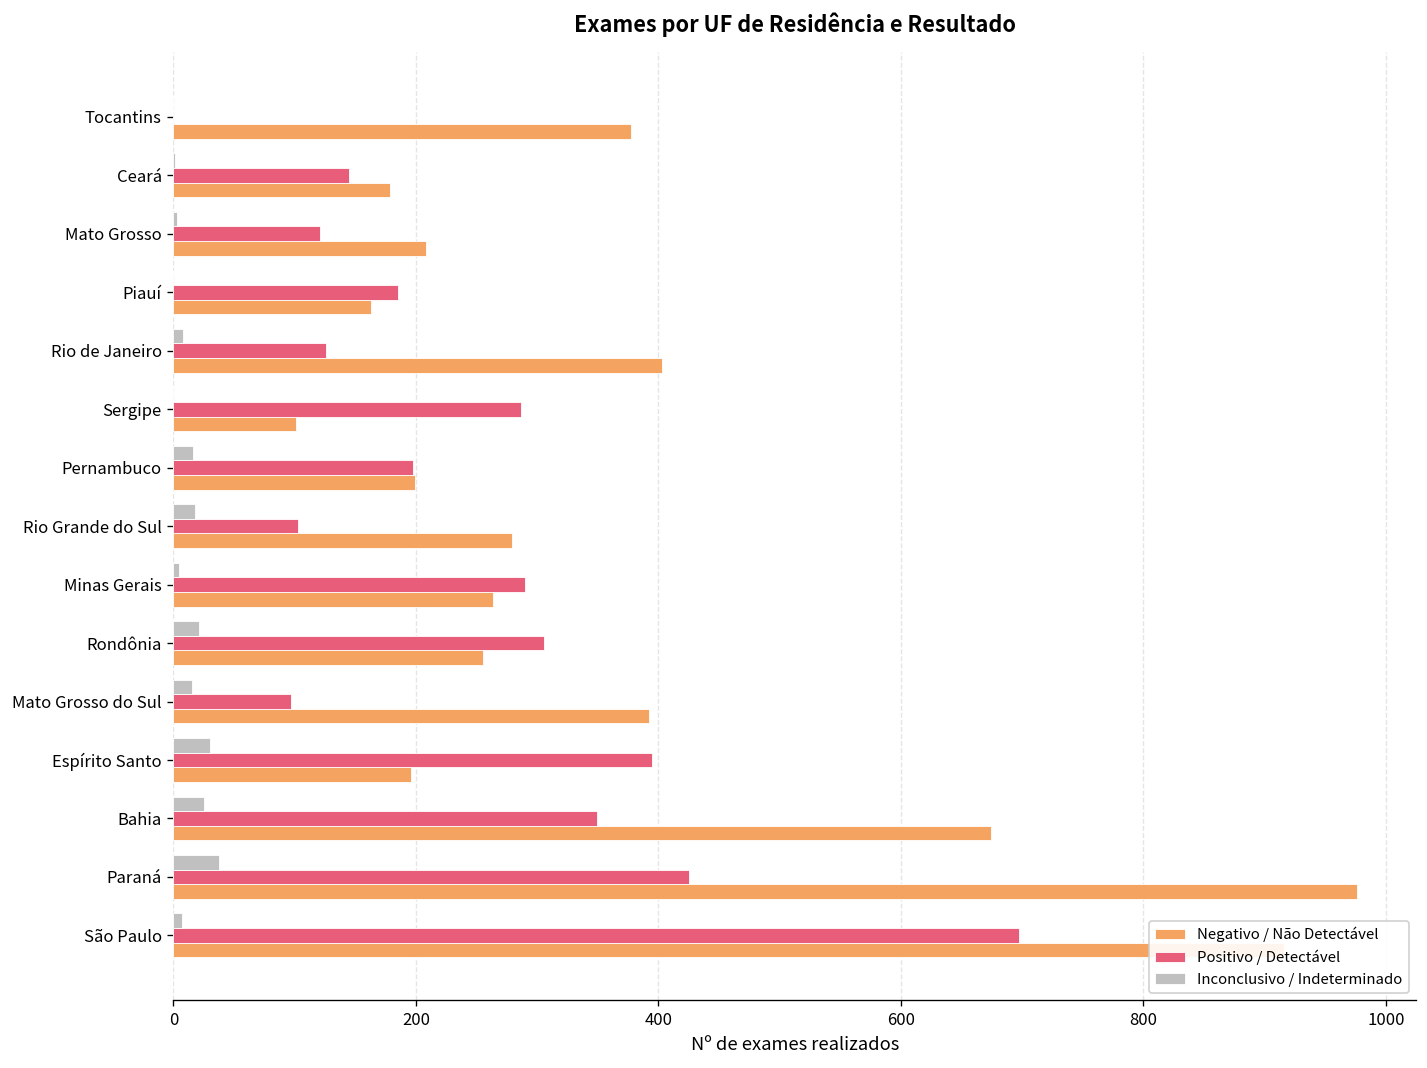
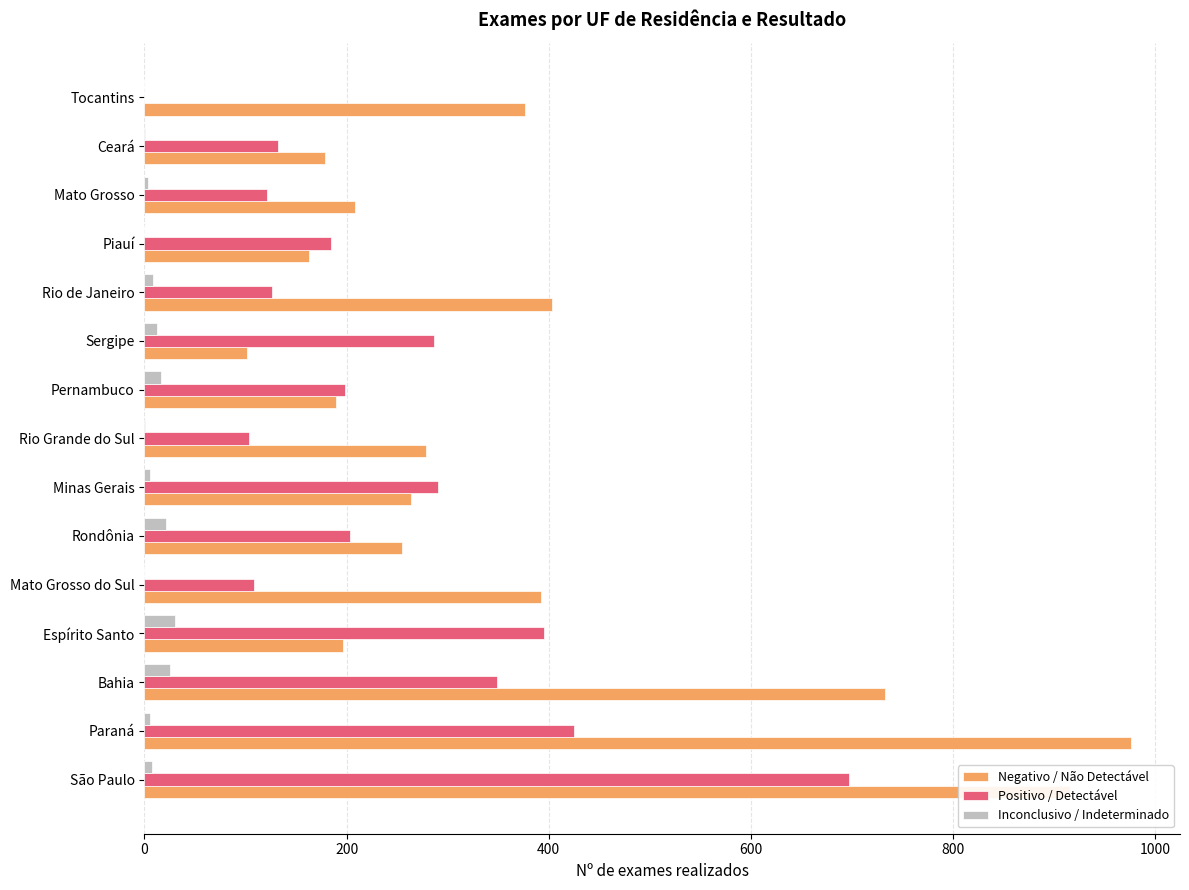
  {
    "Negativo / Não Detectável": {
      "Tocantins": 377,
      "Ceará": 179,
      "Mato Grosso": 208,
      "Piauí": 163,
      "Rio de Janeiro": 403,
      "Sergipe": 101,
-     "Pernambuco": 199,
+     "Pernambuco": 190,
      "Rio Grande do Sul": 279,
      "Minas Gerais": 264,
      "Rondônia": 255,
      "Mato Grosso do Sul": 392,
      "Espírito Santo": 196,
-     "Bahia": 674,
+     "Bahia": 733,
      "Paraná": 976
    },
    "Positivo / Detectável": {
      "Tocantins": 0,
-     "Ceará": 145,
+     "Ceará": 132,
      "Mato Grosso": 121,
      "Piauí": 185,
      "Rio de Janeiro": 126,
      "Sergipe": 287,
      "Pernambuco": 198,
      "Rio Grande do Sul": 103,
      "Minas Gerais": 290,
-     "Rondônia": 306,
-     "Mato Grosso do Sul": 97,
+     "Rondônia": 203,
+     "Mato Grosso do Sul": 108,
      "Espírito Santo": 395,
      "Bahia": 349,
      "Paraná": 425,
      "São Paulo": 697
    },
    "Inconclusivo / Indeterminado": {
      "Tocantins": 0,
      "Mato Grosso": 3,
      "Piauí": 0,
      "Rio de Janeiro": 8,
-     "Sergipe": 0,
+     "Sergipe": 12,
      "Pernambuco": 16,
-     "Rio Grande do Sul": 18,
+     "Rio Grande do Sul": 1,
      "Minas Gerais": 5,
      "Rondônia": 21,
-     "Mato Grosso do Sul": 15,
+     "Mato Grosso do Sul": 0,
      "Espírito Santo": 30,
      "Bahia": 25,
-     "Paraná": 38,
+     "Paraná": 5,
      "São Paulo": 7
    }
  }
